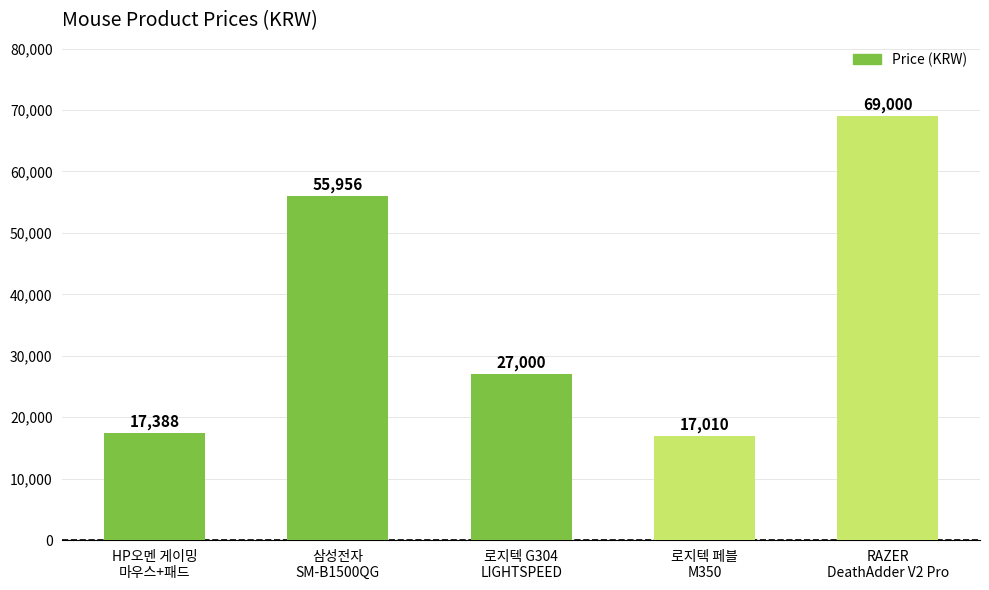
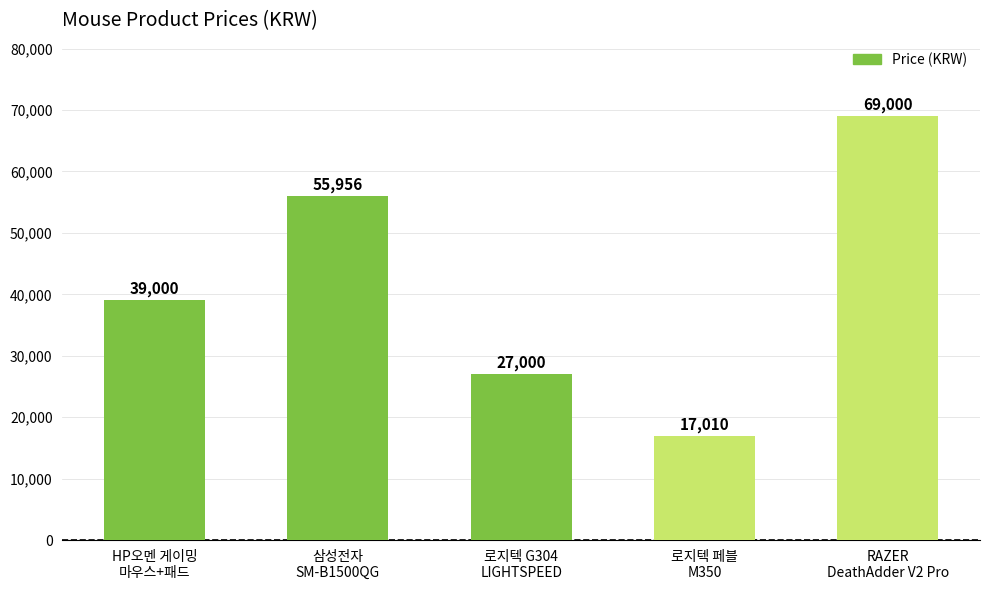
  {
-   "HP오멘 게이밍 마우스+패드": "17,388",
+   "HP오멘 게이밍 마우스+패드": "39,000",
    "삼성전자 SM-B1500QG": "55,956",
    "로지텍 G304 LIGHTSPEED": "27,000",
    "로지텍 페블 M350": "17,010",
    "RAZER DeathAdder V2 Pro": "69,000"
  }
